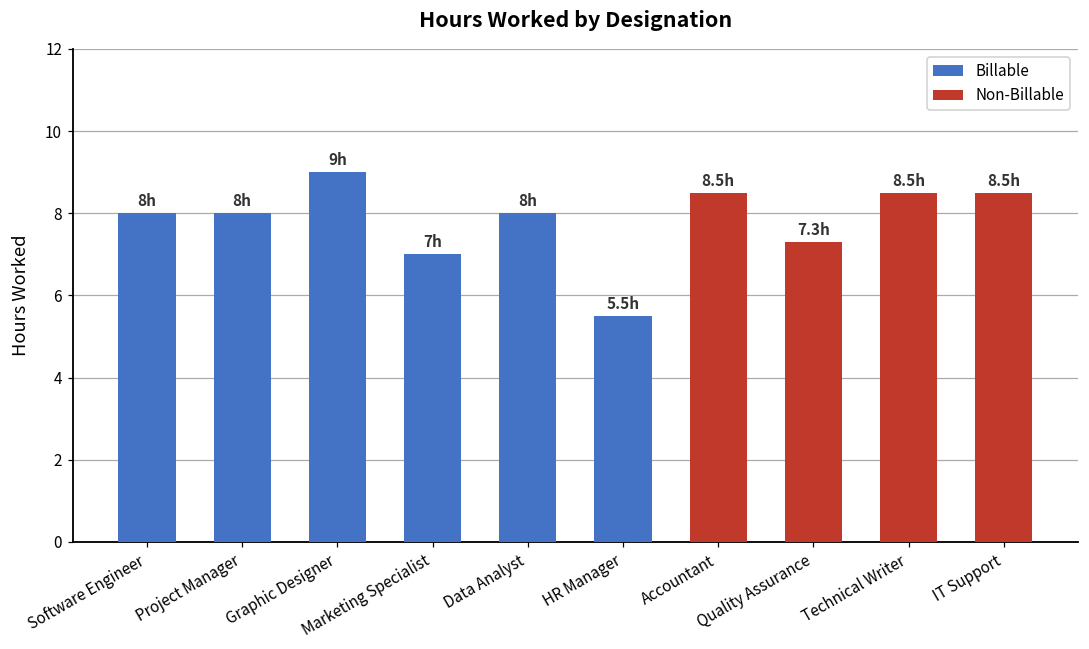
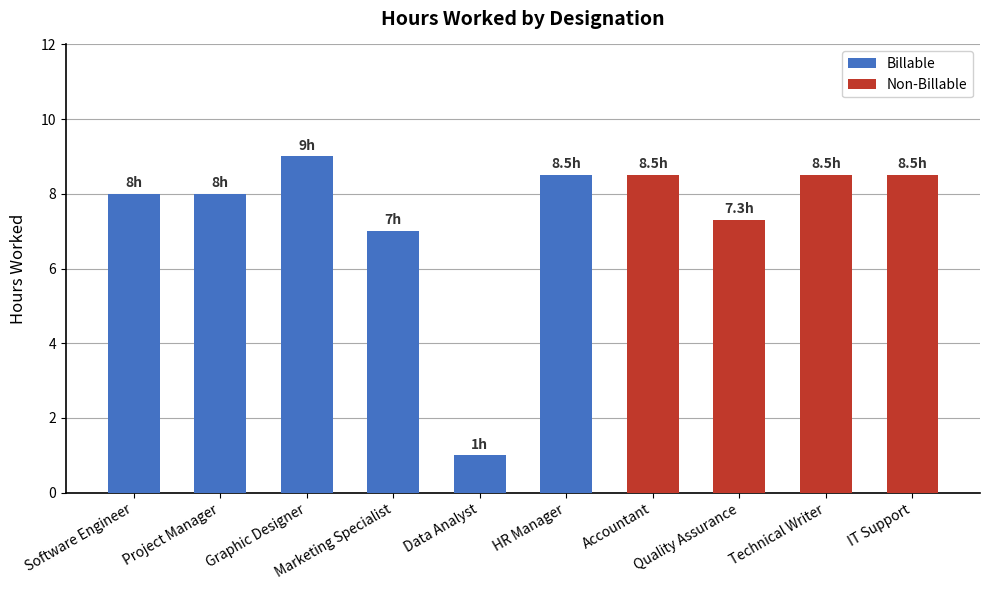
  {
    "Software Engineer": "8h",
    "Project Manager": "8h",
    "Graphic Designer": "9h",
    "Marketing Specialist": "7h",
-   "Data Analyst": "8h",
-   "HR Manager": "5.5h",
+   "Data Analyst": "1h",
+   "HR Manager": "8.5h",
    "Accountant": "8.5h",
    "Quality Assurance": "7.3h",
    "Technical Writer": "8.5h",
    "IT Support": "8.5h"
  }
